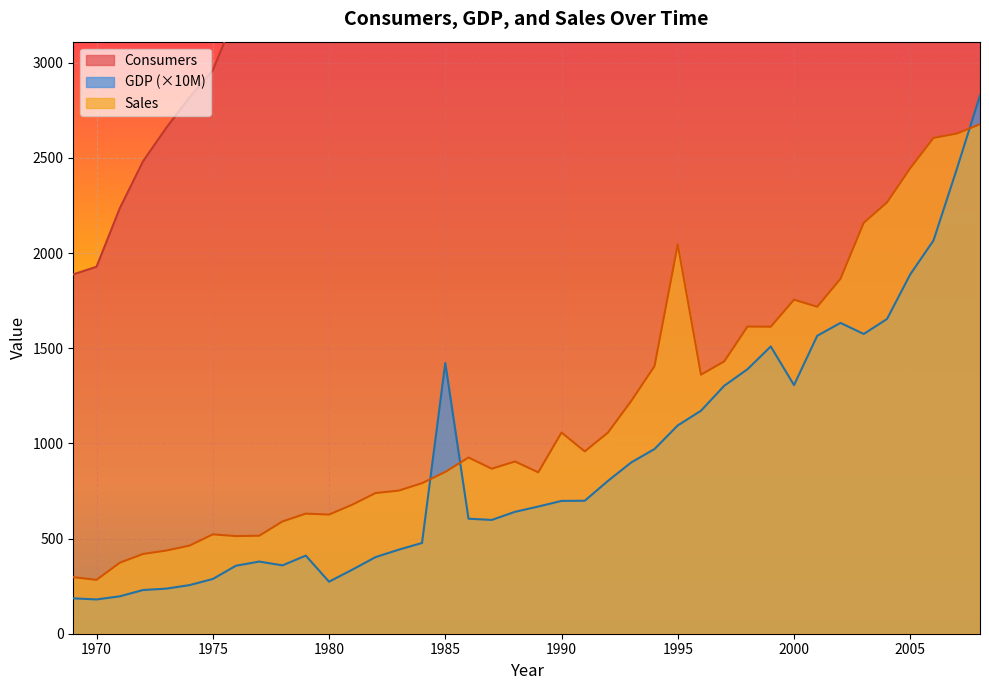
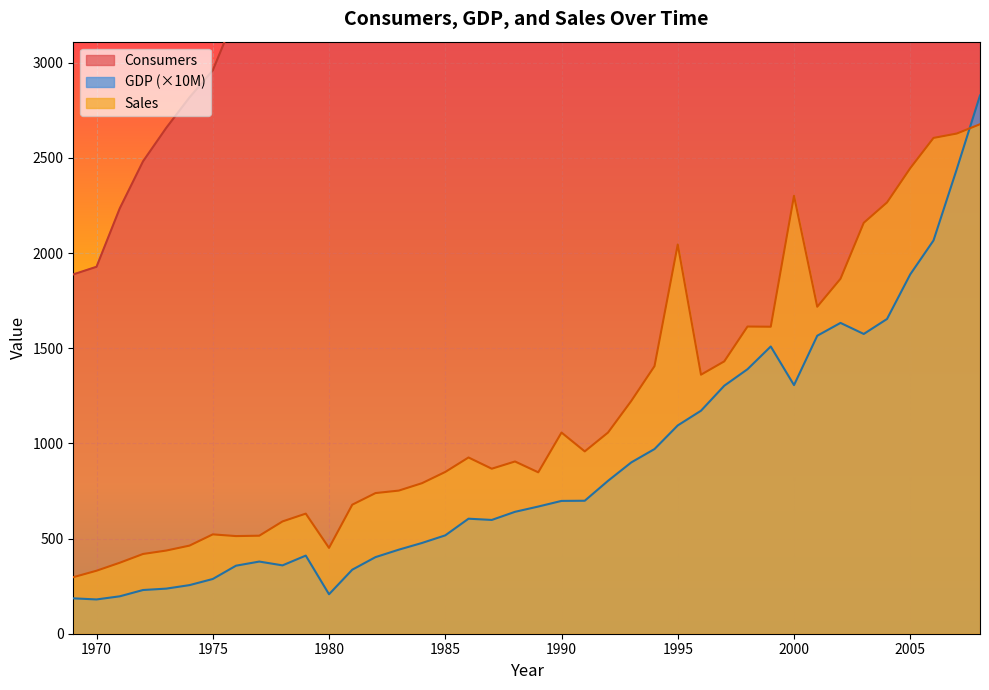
  {
    "Consumers": {
      "1970": 1930,
      "1975": 2960
    },
    "GDP (×10M)": {
      "1970": 180,
      "1975": 290,
-     "1980": 270,
-     "1985": 1420,
+     "1980": 210,
+     "1985": 520,
      "1990": 700,
      "1995": 1090,
      "2000": 1310,
      "2005": 1890
    },
    "Sales": {
-     "1970": 280,
+     "1970": 330,
      "1975": 520,
-     "1980": 630,
+     "1980": 450,
      "1985": 850,
      "1990": 1060,
      "1995": 2050,
-     "2000": 1760,
+     "2000": 2300,
      "2005": 2450
    }
  }
